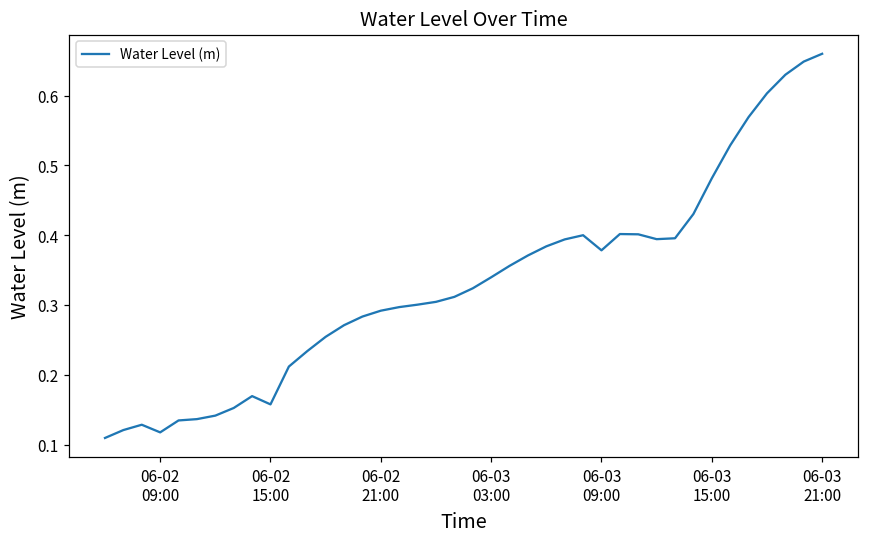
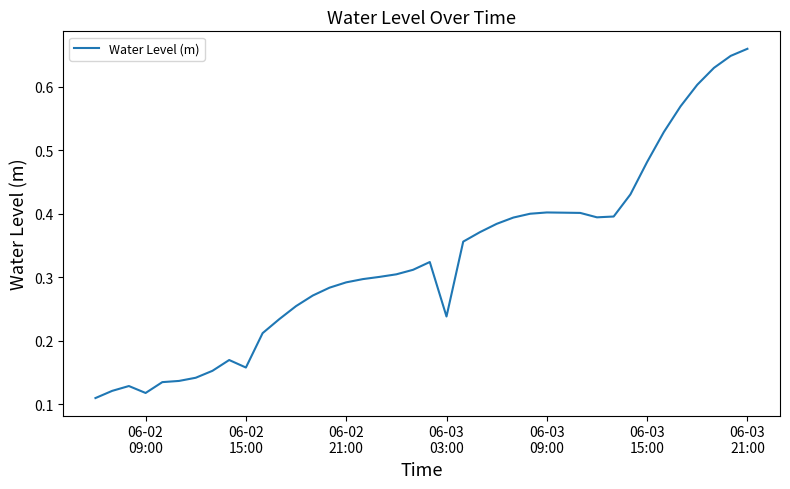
  {
    "06-02 09:00": 0.12,
    "06-02 15:00": 0.16,
    "06-02 21:00": 0.29,
-   "06-03 03:00": 0.34,
-   "06-03 09:00": 0.38,
+   "06-03 03:00": 0.24,
+   "06-03 09:00": 0.40,
    "06-03 15:00": 0.48,
    "06-03 21:00": 0.66
  }
